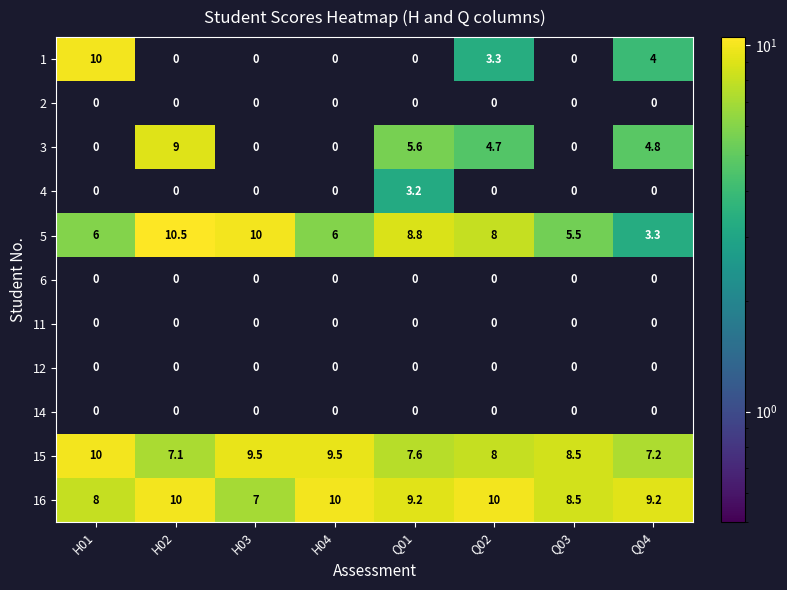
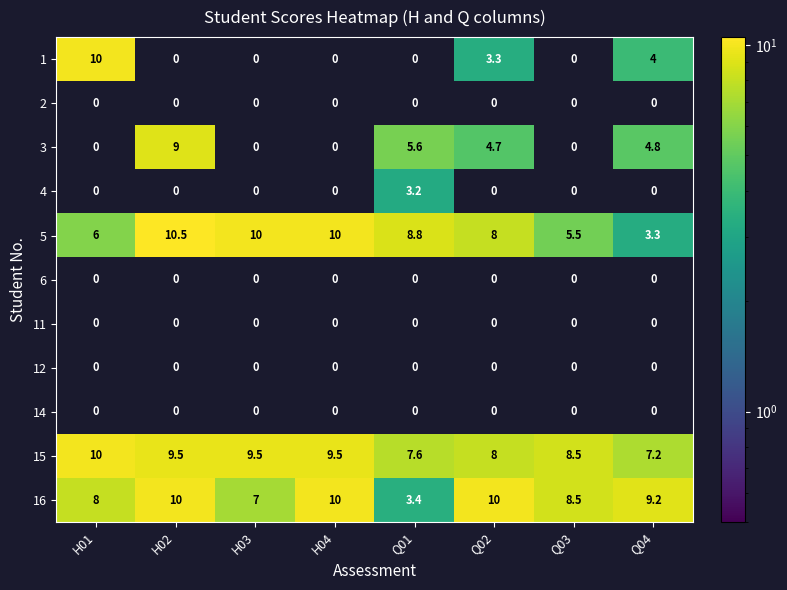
  {
    "1": {
      "H01": 10,
      "Q02": 3.3,
      "Q04": 4
    },
    "3": {
      "H02": 9,
      "Q01": 5.6,
      "Q02": 4.7,
      "Q04": 4.8
    },
    "4": {
      "Q01": 3.2
    },
    "5": {
      "H01": 6,
      "H02": 10.5,
      "H03": 10,
-     "H04": 6,
+     "H04": 10,
      "Q01": 8.8,
      "Q02": 8,
      "Q03": 5.5,
      "Q04": 3.3
    },
    "15": {
      "H01": 10,
-     "H02": 7.1,
+     "H02": 9.5,
      "H03": 9.5,
      "H04": 9.5,
      "Q01": 7.6,
      "Q02": 8,
      "Q03": 8.5,
      "Q04": 7.2
    },
    "16": {
      "H01": 8,
      "H02": 10,
      "H03": 7,
      "H04": 10,
-     "Q01": 9.2,
+     "Q01": 3.4,
      "Q02": 10,
      "Q03": 8.5,
      "Q04": 9.2
    }
  }
